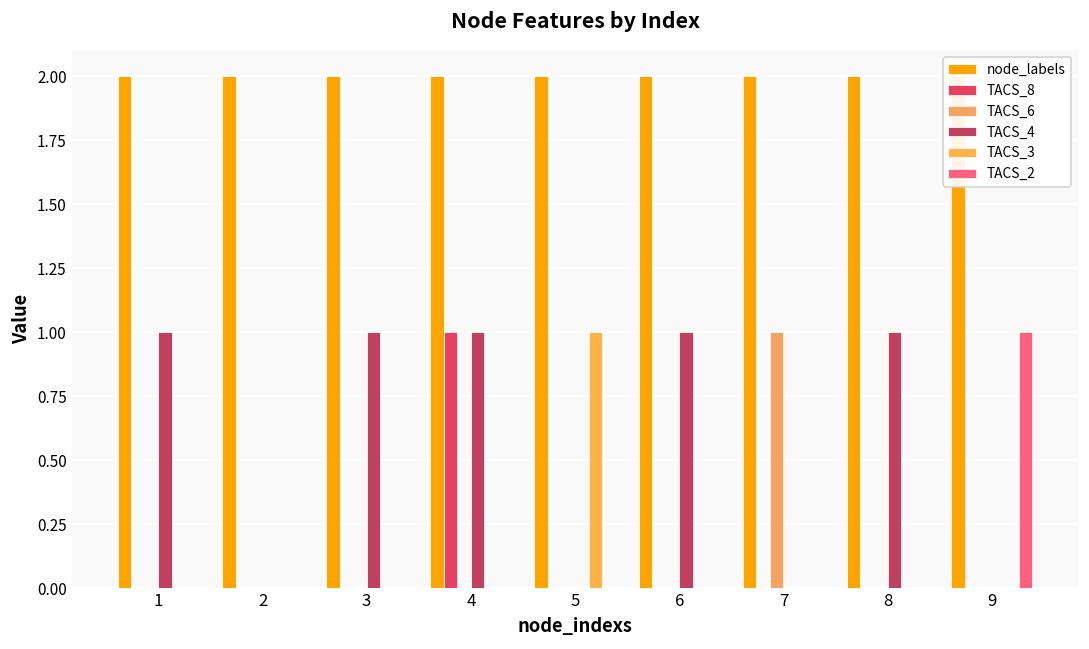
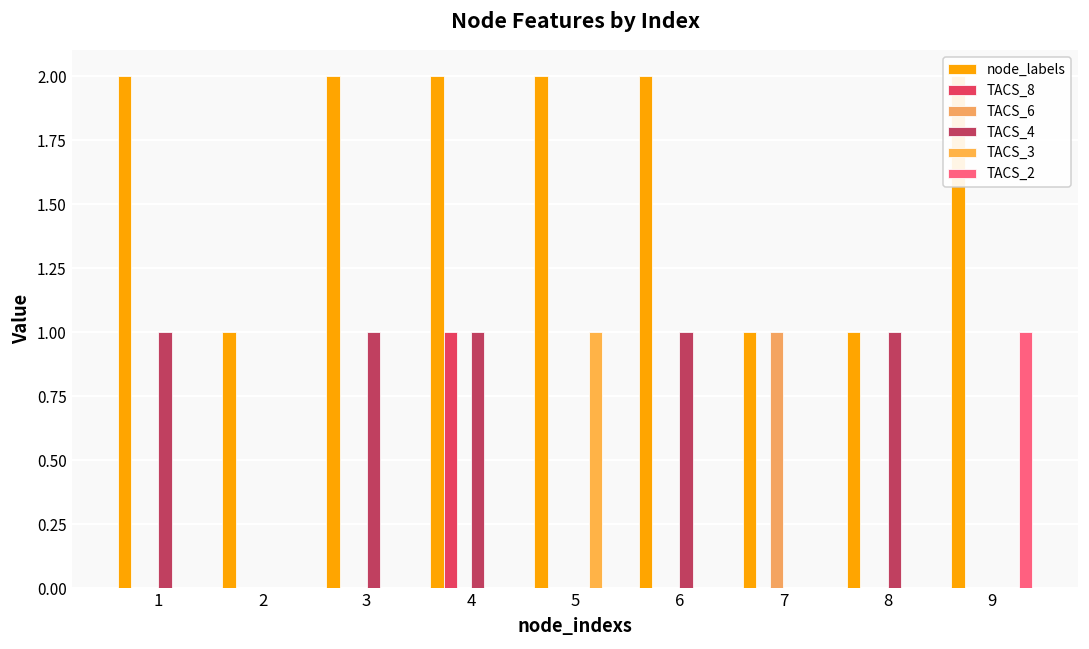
  {
    "node_labels": {
      "1": 2,
-     "2": 2,
+     "2": 1,
      "3": 2,
      "4": 2,
      "5": 2,
      "6": 2,
-     "7": 2,
-     "8": 2
+     "7": 1,
+     "8": 1
    }
  }
